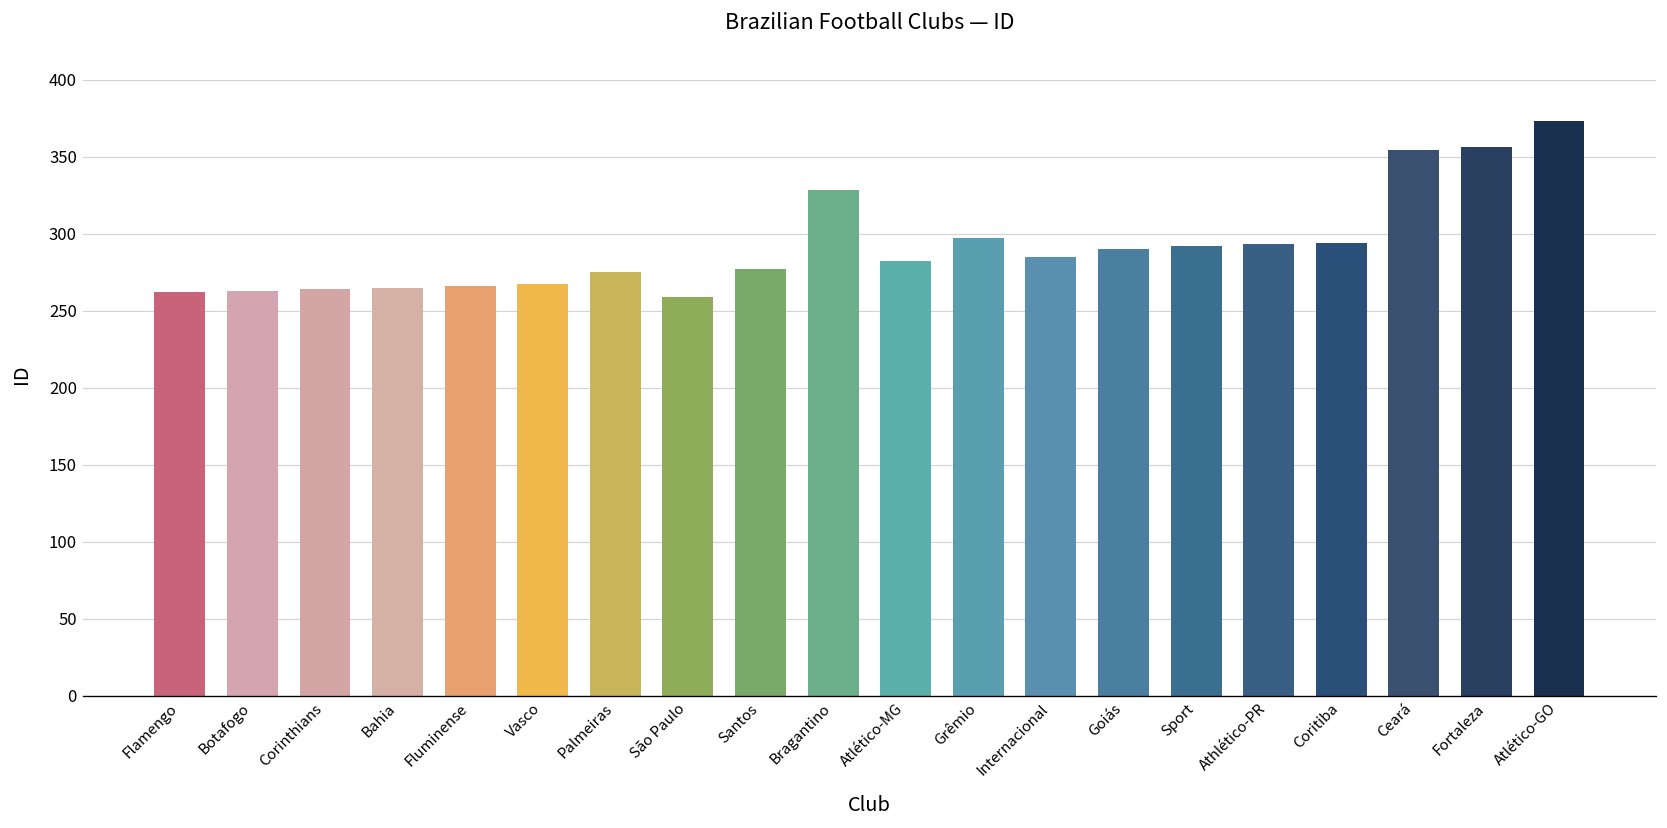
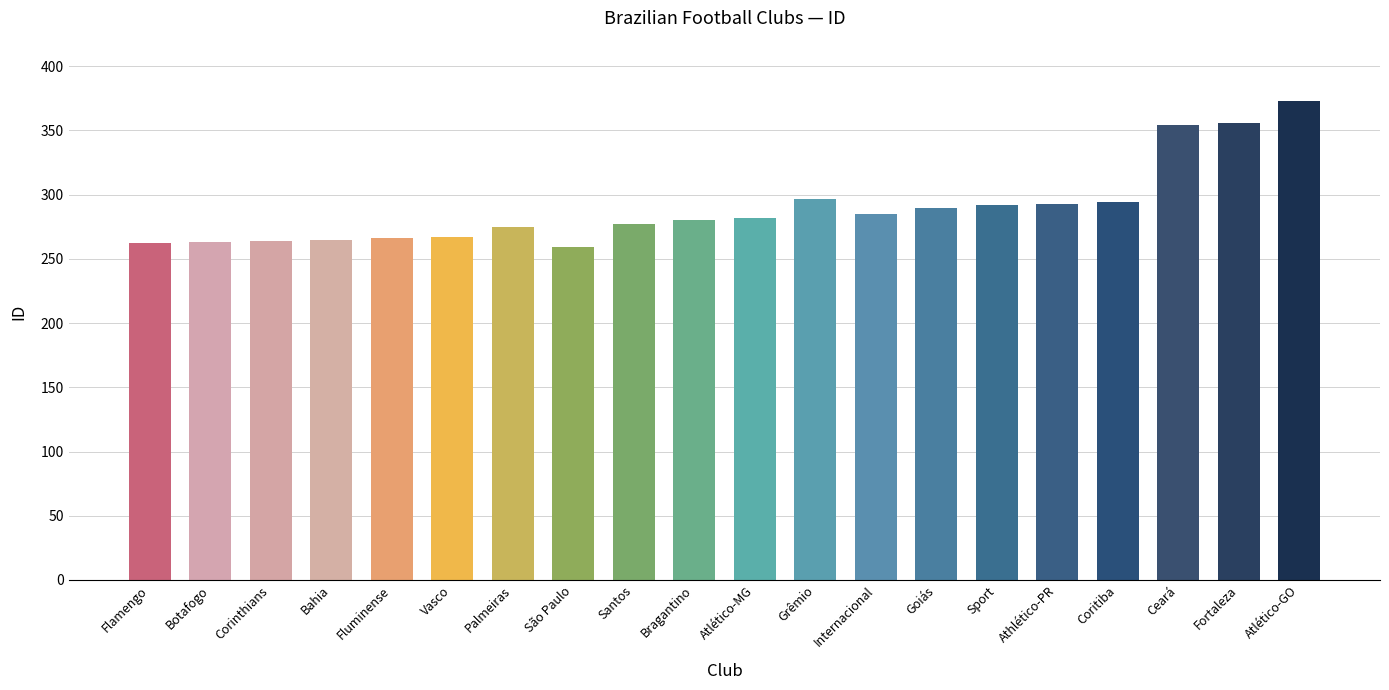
  {
    "Flamengo": 262,
    "Botafogo": 263,
    "Corinthians": 264,
    "Bahia": 265,
    "Fluminense": 266,
    "Vasco": 267,
    "Palmeiras": 275,
    "São Paulo": 259,
    "Santos": 277,
-   "Bragantino": 328,
+   "Bragantino": 280,
    "Atlético-MG": 282,
    "Grêmio": 297,
    "Internacional": 285,
    "Goiás": 290,
    "Sport": 292,
    "Athlético-PR": 293,
    "Coritiba": 294,
    "Ceará": 354,
    "Fortaleza": 356,
    "Atlético-GO": 373
  }
